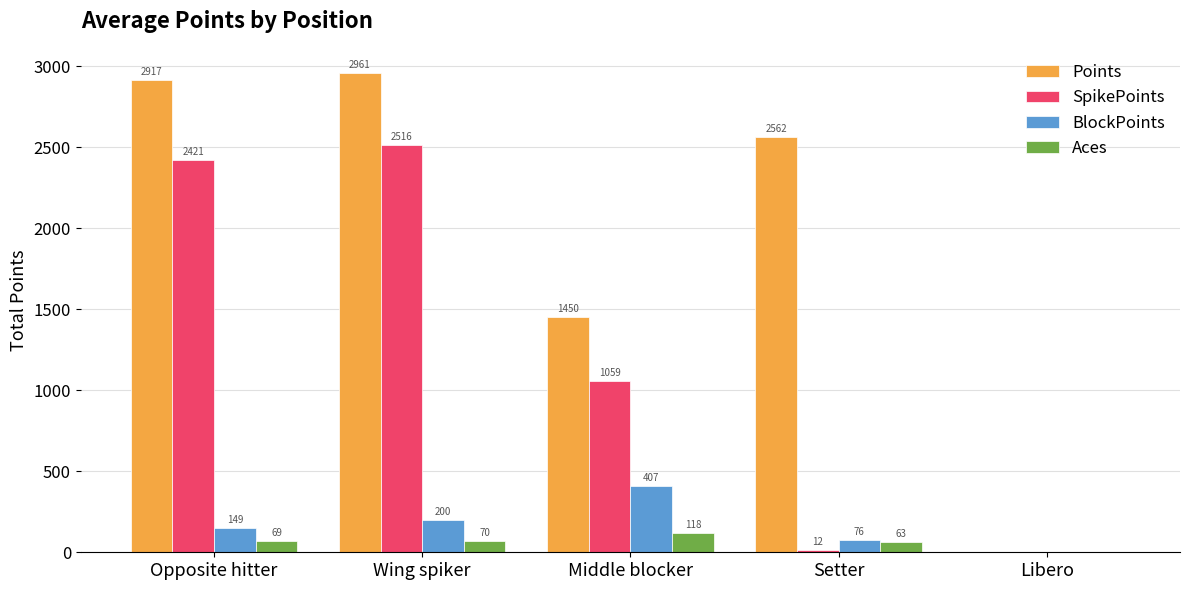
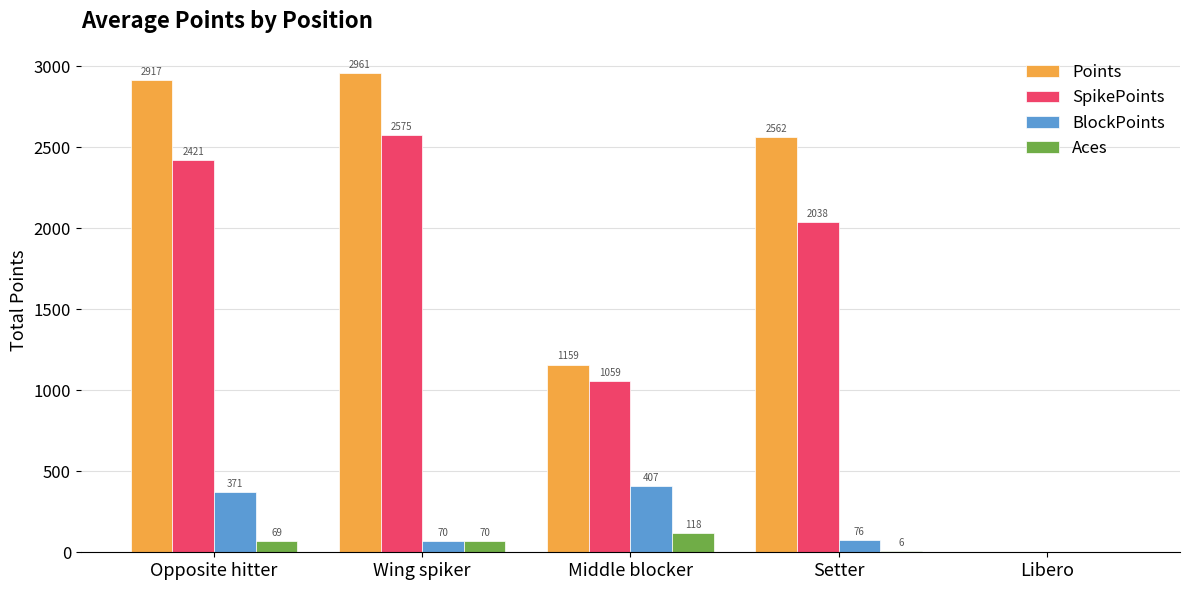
  {
    "Points": {
      "Opposite hitter": 2917,
      "Wing spiker": 2961,
-     "Middle blocker": 1450,
+     "Middle blocker": 1159,
      "Setter": 2562
    },
    "SpikePoints": {
      "Opposite hitter": 2421,
-     "Wing spiker": 2516,
+     "Wing spiker": 2575,
      "Middle blocker": 1059,
-     "Setter": 12
+     "Setter": 2038
    },
    "BlockPoints": {
-     "Opposite hitter": 149,
-     "Wing spiker": 200,
+     "Opposite hitter": 371,
+     "Wing spiker": 70,
      "Middle blocker": 407,
      "Setter": 76
    },
    "Aces": {
      "Opposite hitter": 69,
      "Wing spiker": 70,
      "Middle blocker": 118,
-     "Setter": 63
+     "Setter": 6
    }
  }
